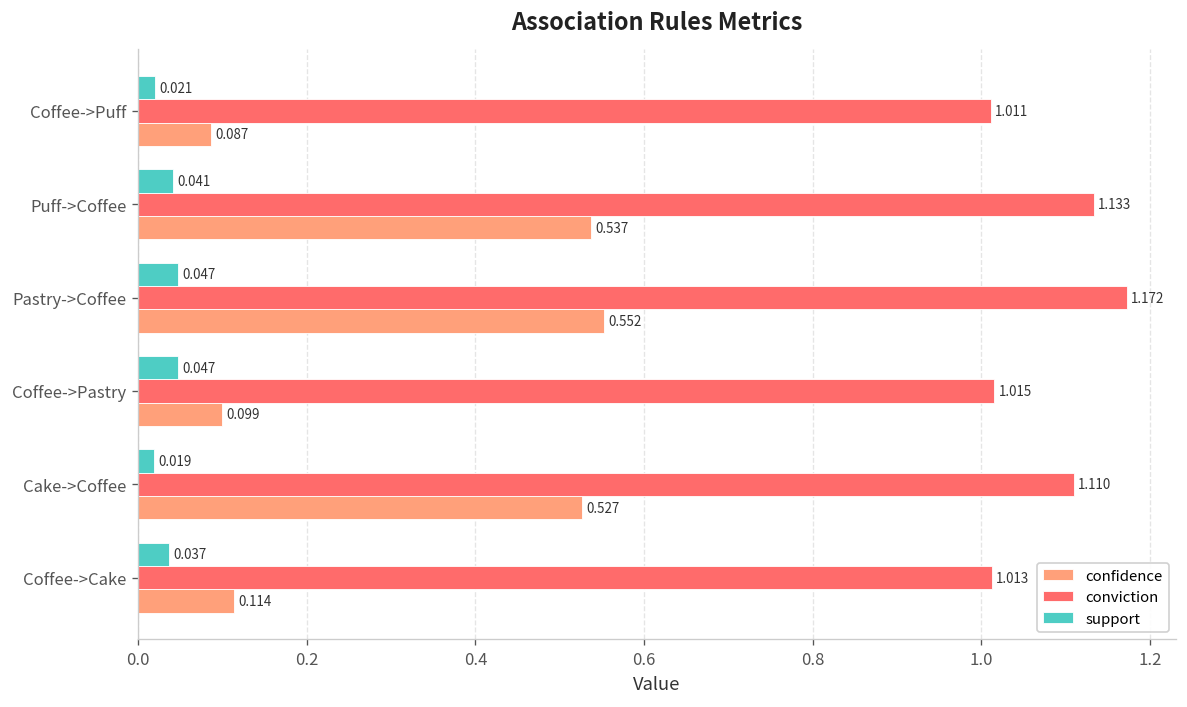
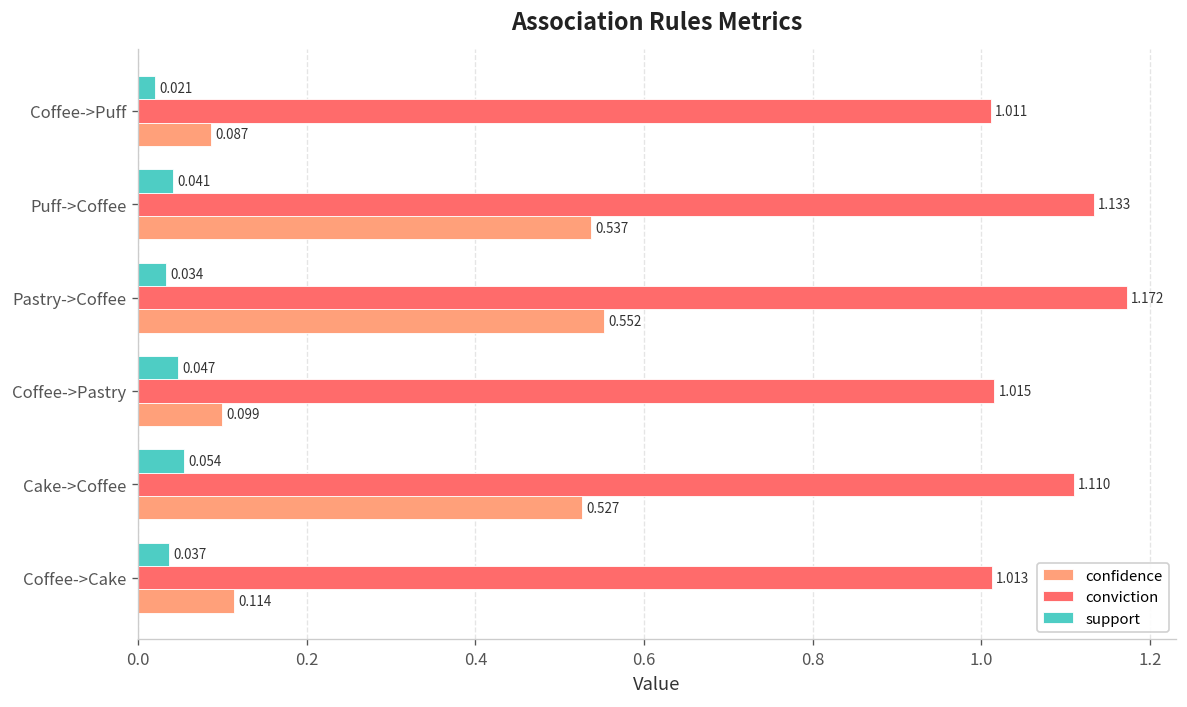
  {
    "support": {
      "Coffee->Puff": 0.021,
      "Puff->Coffee": 0.041,
-     "Pastry->Coffee": 0.047,
+     "Pastry->Coffee": 0.034,
      "Coffee->Pastry": 0.047,
-     "Cake->Coffee": 0.019,
+     "Cake->Coffee": 0.054,
      "Coffee->Cake": 0.037
    }
  }
